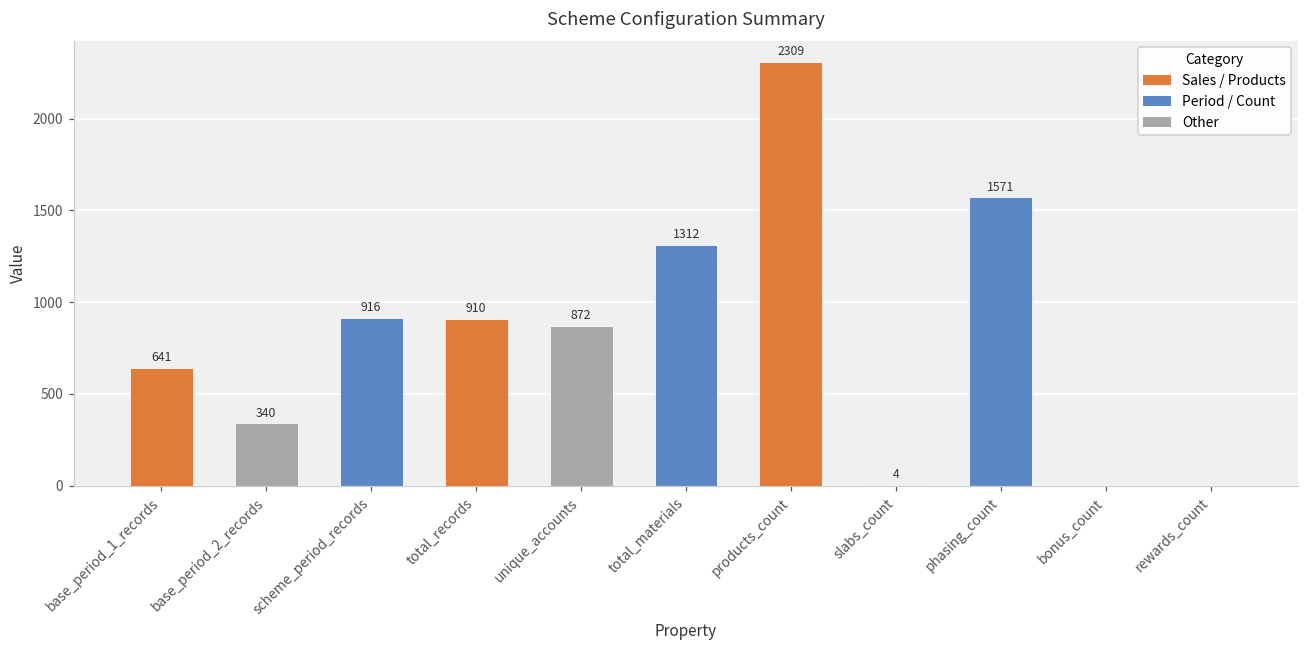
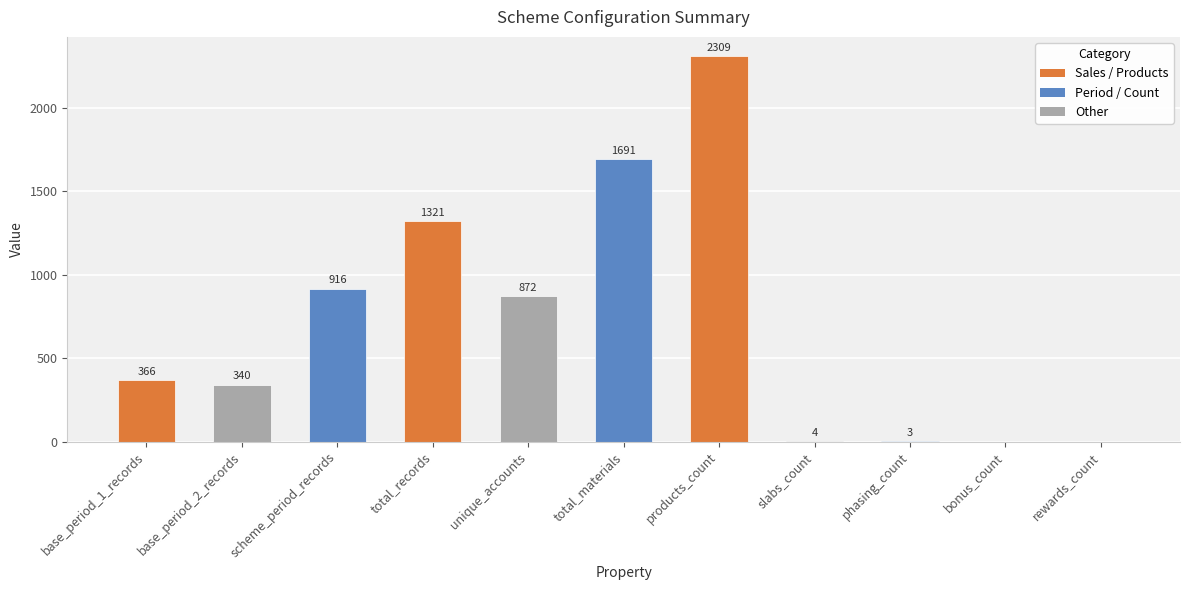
  {
-   "base_period_1_records": 641,
+   "base_period_1_records": 366,
    "base_period_2_records": 340,
    "scheme_period_records": 916,
-   "total_records": 910,
+   "total_records": 1321,
    "unique_accounts": 872,
-   "total_materials": 1312,
+   "total_materials": 1691,
    "products_count": 2309,
    "slabs_count": 4,
-   "phasing_count": 1571
+   "phasing_count": 3
  }
